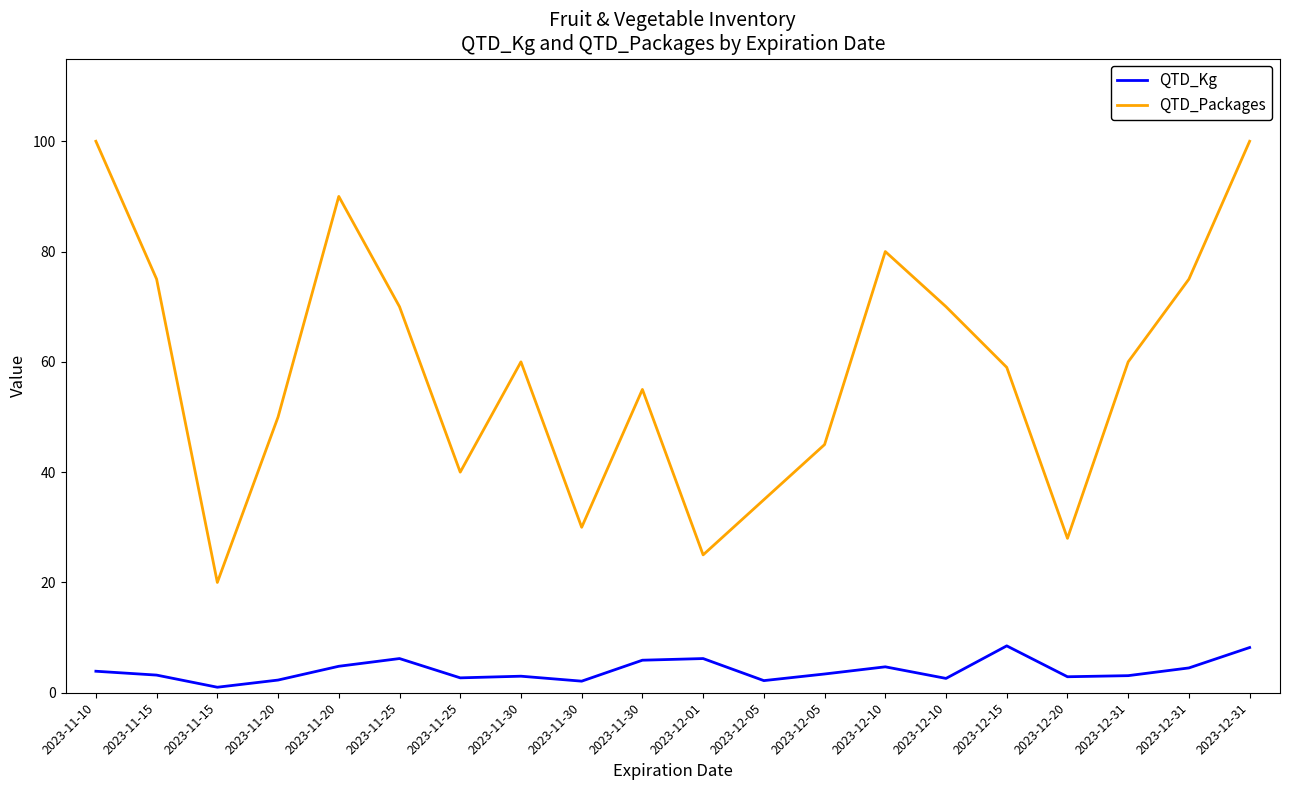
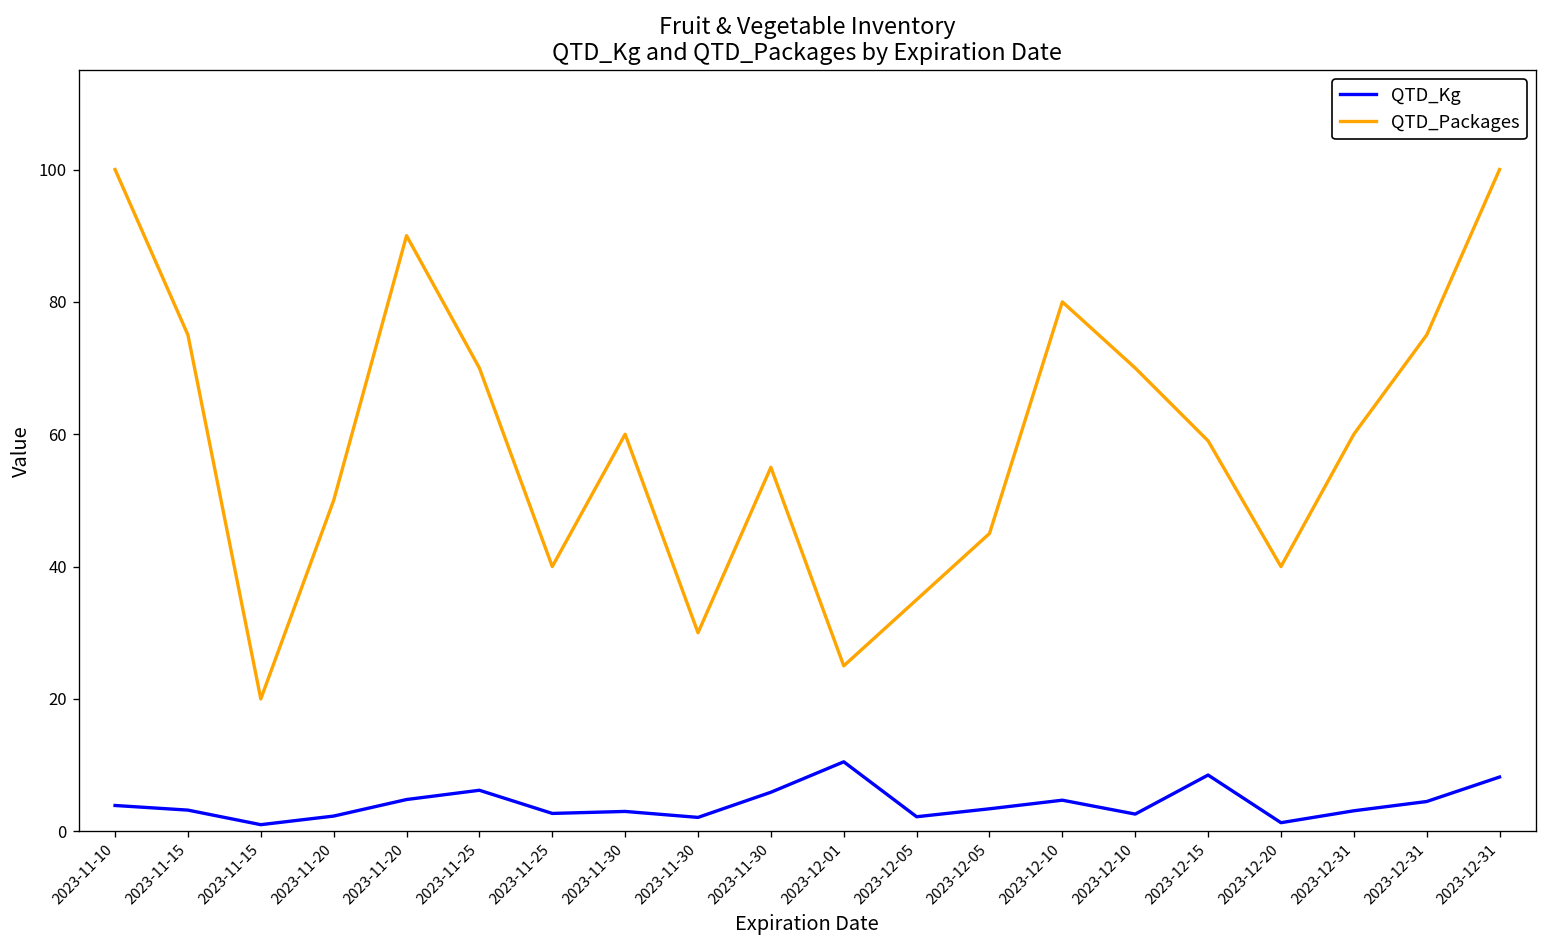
  {
    "QTD_Kg": {
      "2023-11-10": 4,
-     "2023-12-01": 6,
+     "2023-12-01": 11,
      "2023-12-15": 9,
-     "2023-12-20": 3
+     "2023-12-20": 1
    },
    "QTD_Packages": {
      "2023-11-10": 100,
      "2023-12-01": 25,
      "2023-12-15": 59,
-     "2023-12-20": 28
+     "2023-12-20": 40
    }
  }
